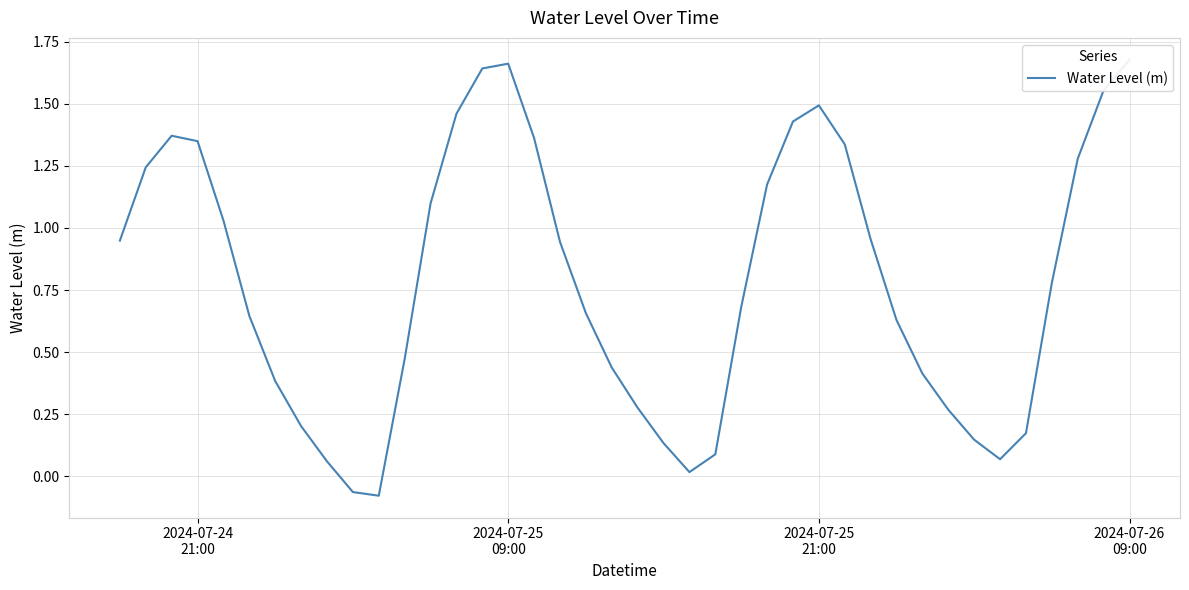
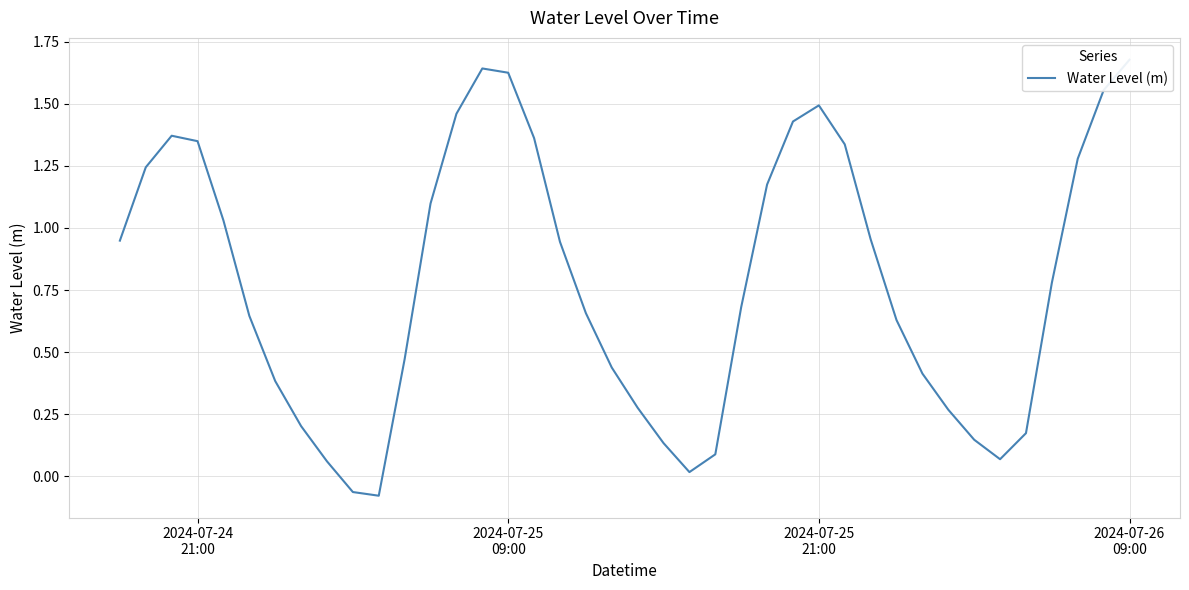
  {
    "2024-07-24 21:00": 1.35,
-   "2024-07-25 09:00": 1.66,
+   "2024-07-25 09:00": 1.62,
    "2024-07-25 21:00": 1.49
  }
